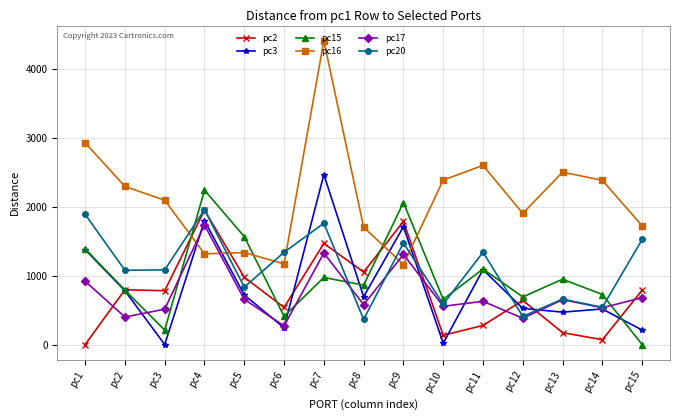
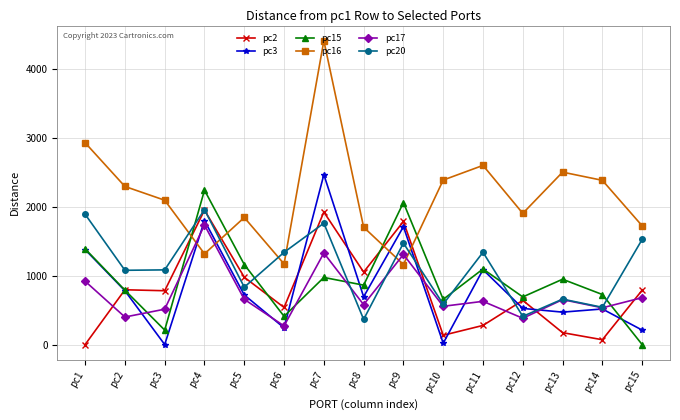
  {
    "pc2": {
      "pc1": 0,
      "pc3": 800,
      "pc5": 1000,
      "pc6": 500,
-     "pc7": 1500,
+     "pc7": 1900,
      "pc8": 1100,
      "pc9": 1800,
      "pc10": 100,
      "pc11": 300,
      "pc12": 600,
      "pc13": 200,
      "pc14": 100,
      "pc15": 800
    },
    "pc3": {
      "pc3": 0,
      "pc4": 1800,
      "pc5": 700,
      "pc7": 2500,
      "pc8": 700,
      "pc9": 1700,
      "pc10": 0,
      "pc12": 500,
      "pc13": 500,
      "pc15": 200
    },
    "pc15": {
      "pc3": 200,
      "pc4": 2200,
-     "pc5": 1600,
+     "pc5": 1200,
      "pc6": 400,
      "pc7": 1000,
      "pc8": 900,
      "pc9": 2100,
      "pc10": 700,
      "pc12": 700,
      "pc13": 900,
      "pc14": 700,
      "pc15": 0
    },
    "pc16": {
      "pc1": 2900,
      "pc2": 2300,
      "pc3": 2100,
      "pc4": 1300,
-     "pc5": 1300,
+     "pc5": 1800,
      "pc6": 1200,
      "pc7": 4400,
      "pc8": 1700,
      "pc9": 1200,
      "pc10": 2400,
      "pc11": 2600,
      "pc12": 1900,
      "pc13": 2500,
      "pc14": 2400,
      "pc15": 1700
    },
    "pc17": {
      "pc1": 900,
      "pc2": 400,
      "pc3": 500,
      "pc4": 1700,
      "pc5": 700,
      "pc7": 1300,
      "pc8": 600,
      "pc9": 1300,
      "pc11": 600,
      "pc15": 700
    },
    "pc20": {
      "pc1": 1900,
      "pc2": 1100,
      "pc3": 1100,
      "pc5": 800,
      "pc6": 1300,
      "pc7": 1800,
      "pc8": 400,
      "pc9": 1500,
      "pc11": 1300,
      "pc15": 1500
    }
  }
